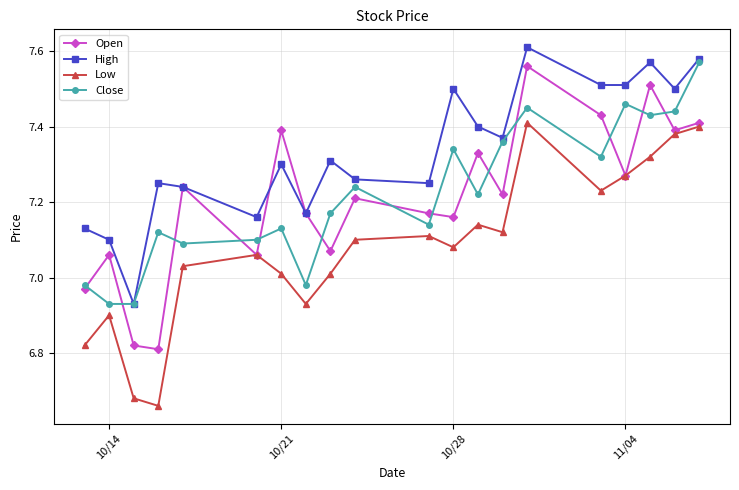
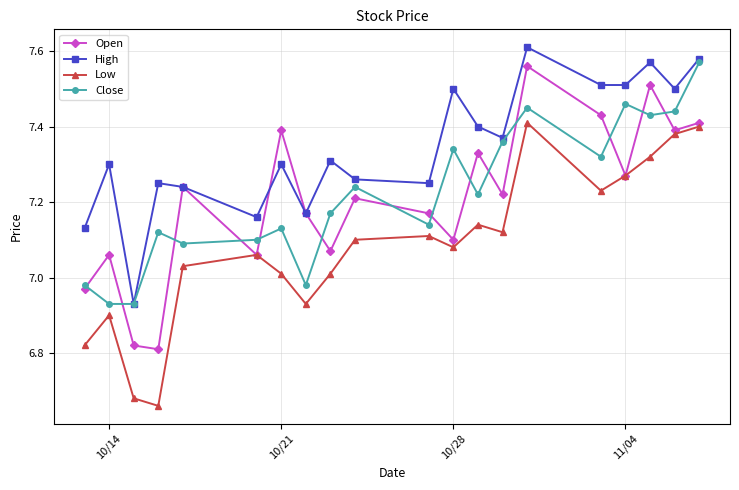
  {
    "Open": {
      "10/14": 7.06,
      "10/21": 7.39,
-     "10/28": 7.16
+     "10/28": 7.10
    },
    "High": {
-     "10/14": 7.1,
+     "10/14": 7.3,
      "10/21": 7.3,
      "10/28": 7.5,
      "11/04": 7.51
    },
    "Low": {
      "10/14": 6.90,
      "10/21": 7.01,
      "10/28": 7.08
    },
    "Close": {
      "10/14": 6.93,
      "10/21": 7.13,
      "10/28": 7.34,
      "11/04": 7.46
    }
  }
